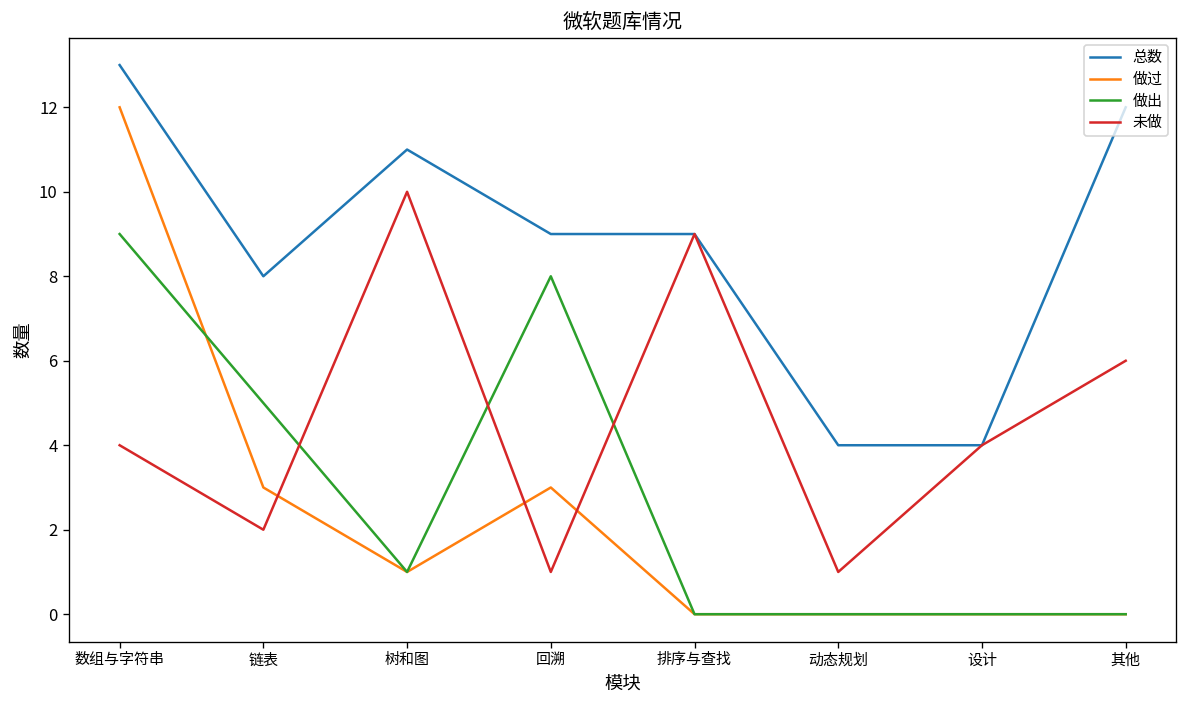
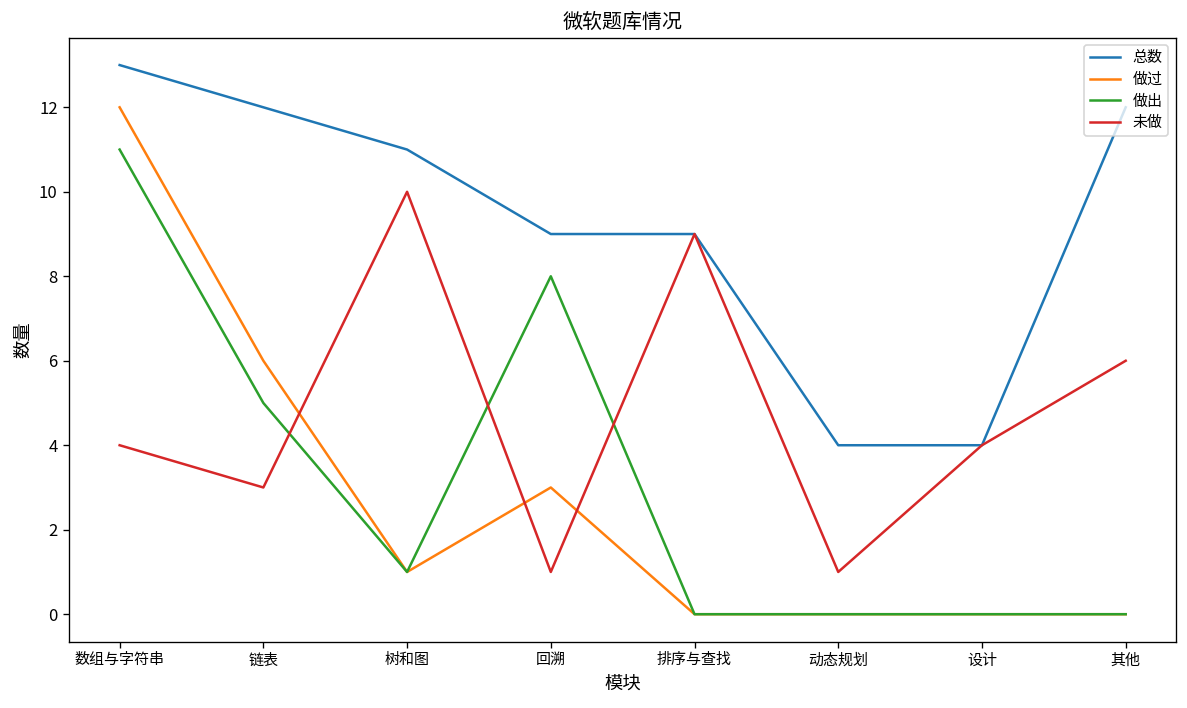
  {
    "总数": {
      "数组与字符串": 13,
-     "链表": 8,
+     "链表": 12,
      "树和图": 11,
      "回溯": 9,
      "动态规划": 4
    },
    "做过": {
      "数组与字符串": 12,
-     "链表": 3,
+     "链表": 6,
      "回溯": 3
    },
    "做出": {
-     "数组与字符串": 9,
+     "数组与字符串": 11,
      "链表": 5,
      "回溯": 8
    },
    "未做": {
      "数组与字符串": 4,
-     "链表": 2,
+     "链表": 3,
      "树和图": 10,
      "回溯": 1,
      "动态规划": 1,
      "其他": 6
    }
  }
